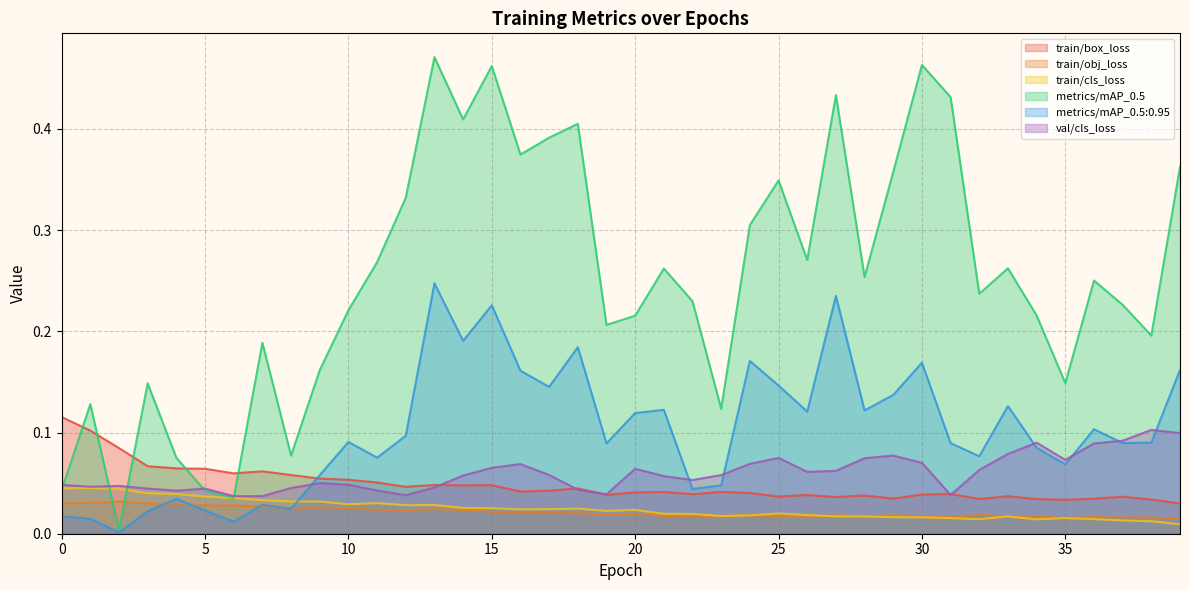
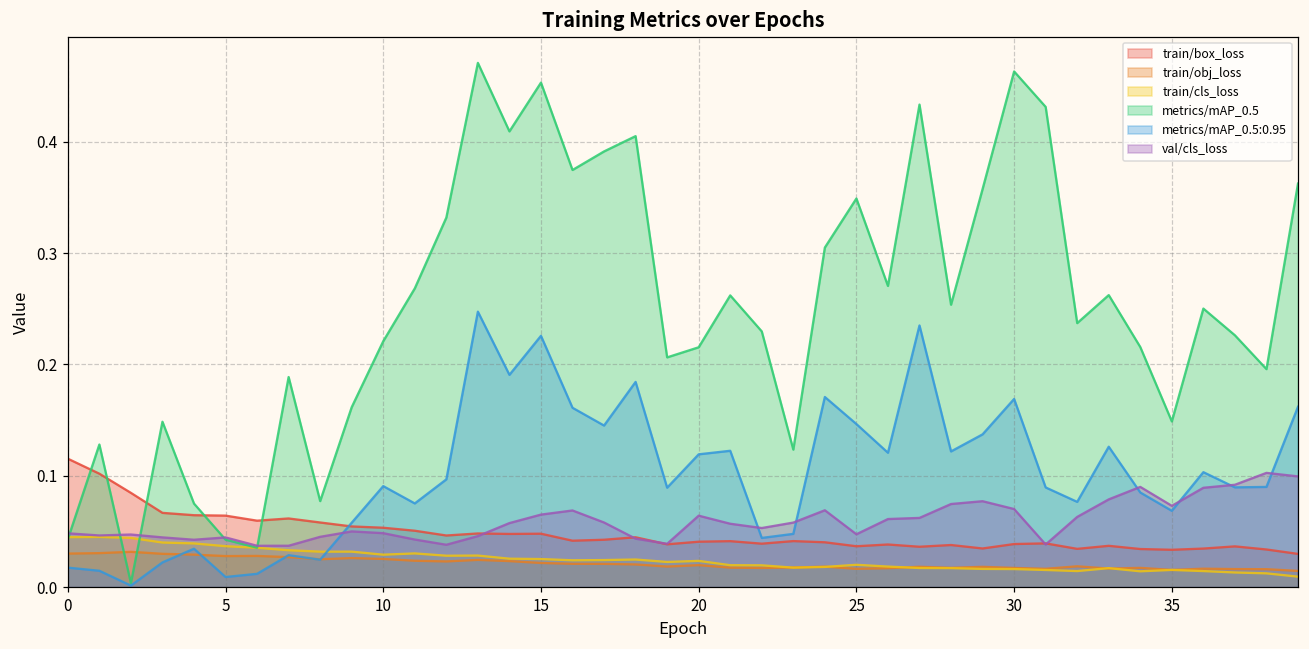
  {
    "metrics/mAP_0.5": {
      "10": 0.221,
-     "15": 0.462,
+     "15": 0.453,
      "20": 0.215,
      "25": 0.349,
      "30": 0.463,
      "35": 0.149
    },
    "metrics/mAP_0.5:0.95": {
      "0": 0.017,
-     "5": 0.023,
+     "5": 0.009,
      "10": 0.091,
      "15": 0.226,
      "20": 0.119,
      "25": 0.146,
      "30": 0.169,
      "35": 0.069
    },
    "val/cls_loss": {
      "0": 0.048,
      "10": 0.048,
      "15": 0.065,
      "20": 0.064,
-     "25": 0.075,
+     "25": 0.047,
      "30": 0.070,
      "35": 0.073
    }
  }
